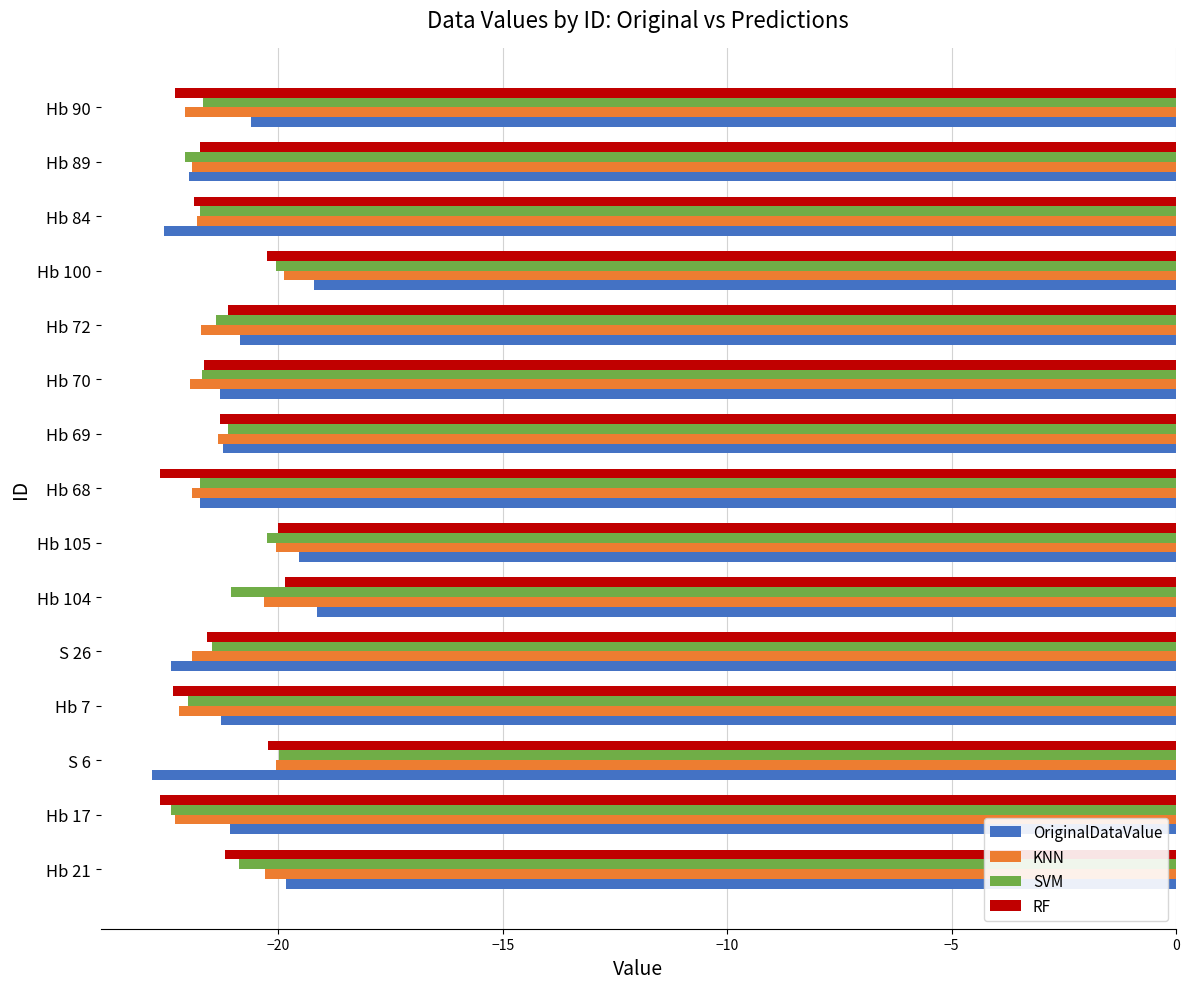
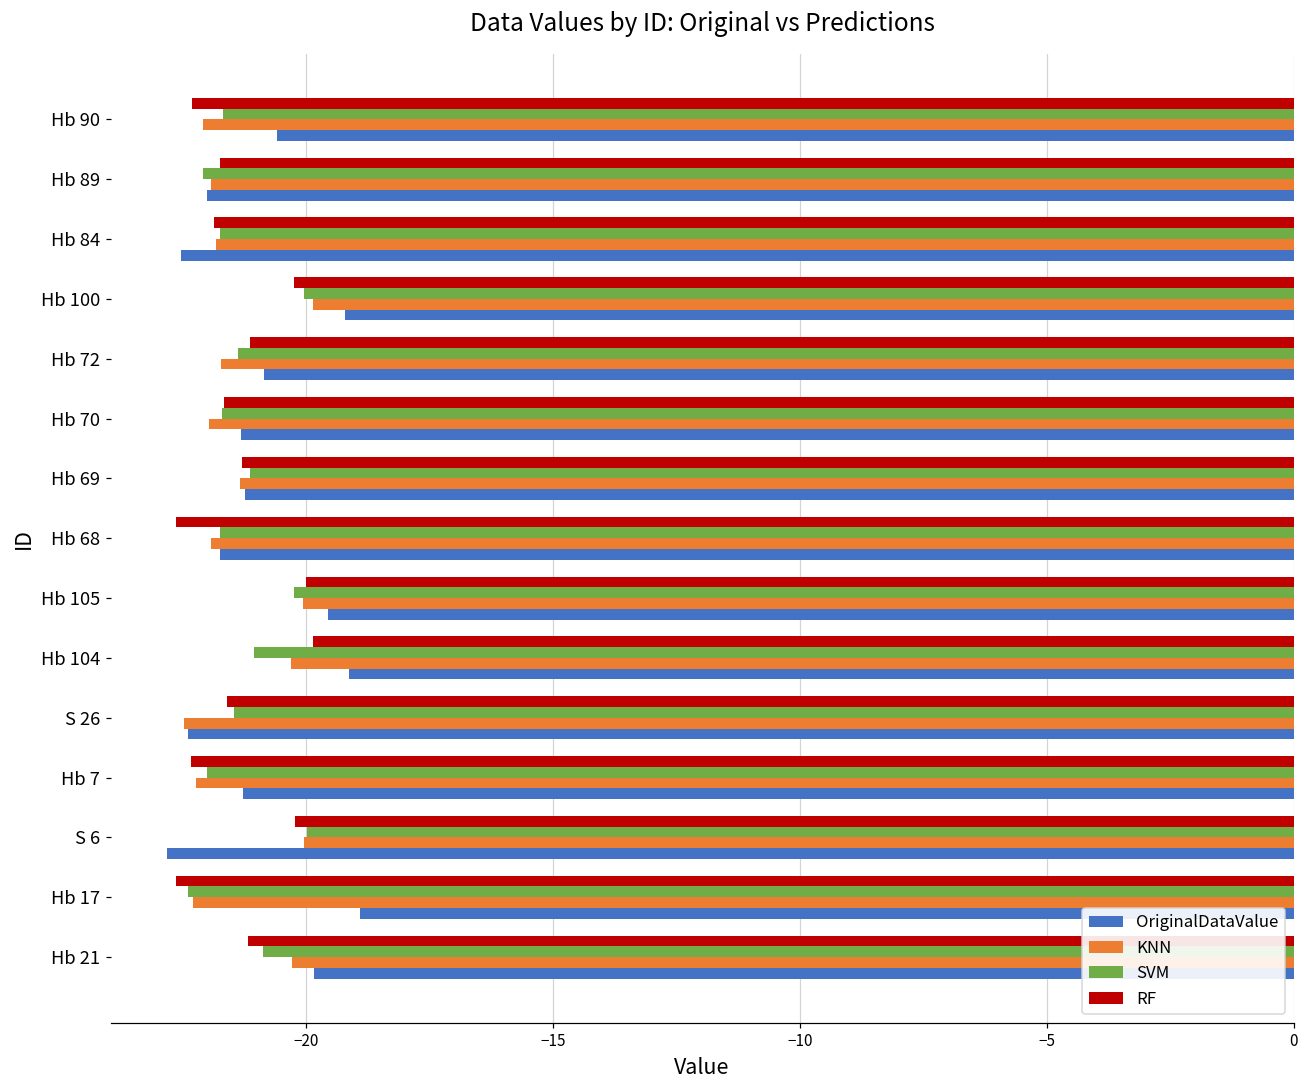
  {
    "OriginalDataValue": {
      "Hb 90": -20.6,
      "Hb 89": -22.0,
      "Hb 84": -22.5,
      "Hb 100": -19.2,
      "Hb 72": -20.9,
      "Hb 70": -21.3,
      "Hb 69": -21.2,
      "Hb 68": -21.7,
      "Hb 105": -19.6,
      "Hb 104": -19.1,
      "S 26": -22.4,
      "Hb 7": -21.3,
      "S 6": -22.8,
-     "Hb 17": -21.1,
+     "Hb 17": -18.9,
      "Hb 21": -19.8
    },
    "KNN": {
      "Hb 90": -22.1,
      "Hb 89": -21.9,
      "Hb 84": -21.8,
      "Hb 100": -19.9,
      "Hb 72": -21.7,
      "Hb 70": -22.0,
      "Hb 69": -21.3,
      "Hb 68": -21.9,
      "Hb 105": -20.1,
      "Hb 104": -20.3,
-     "S 26": -21.9,
+     "S 26": -22.5,
      "Hb 7": -22.2,
      "S 6": -20.1,
      "Hb 17": -22.3,
      "Hb 21": -20.3
    },
    "SVM": {
      "Hb 90": -21.7,
      "Hb 89": -22.1,
      "Hb 84": -21.8,
      "Hb 100": -20.0,
      "Hb 72": -21.4,
      "Hb 70": -21.7,
      "Hb 69": -21.1,
      "Hb 68": -21.7,
      "Hb 105": -20.2,
      "Hb 104": -21.1,
      "S 26": -21.5,
      "Hb 7": -22.0,
      "S 6": -20.0,
      "Hb 17": -22.4,
      "Hb 21": -20.9
    },
    "RF": {
      "Hb 90": -22.3,
      "Hb 89": -21.7,
      "Hb 84": -21.9,
      "Hb 100": -20.3,
      "Hb 72": -21.1,
      "Hb 70": -21.7,
      "Hb 69": -21.3,
      "Hb 68": -22.6,
      "Hb 105": -20.0,
      "Hb 104": -19.9,
      "S 26": -21.6,
      "Hb 7": -22.3,
      "S 6": -20.2,
      "Hb 17": -22.6,
      "Hb 21": -21.2
    }
  }
